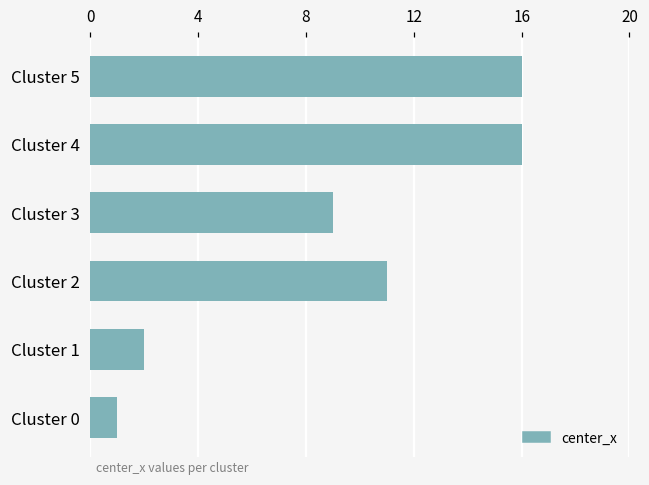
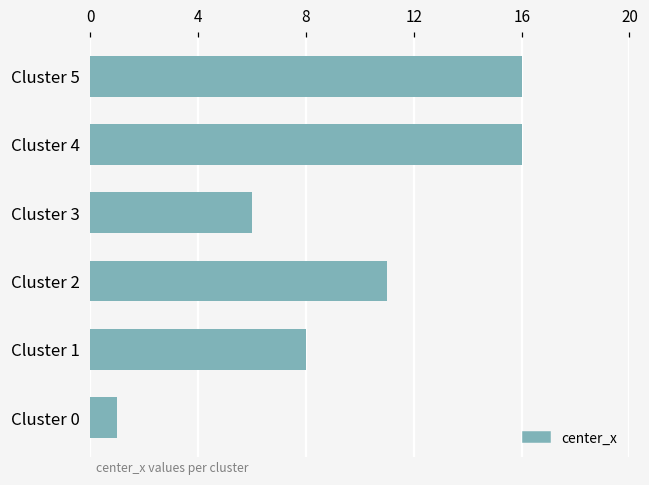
  {
    "Cluster 5": 16,
    "Cluster 4": 16,
-   "Cluster 3": 9,
+   "Cluster 3": 6,
    "Cluster 2": 11,
-   "Cluster 1": 2,
+   "Cluster 1": 8,
    "Cluster 0": 1
  }
